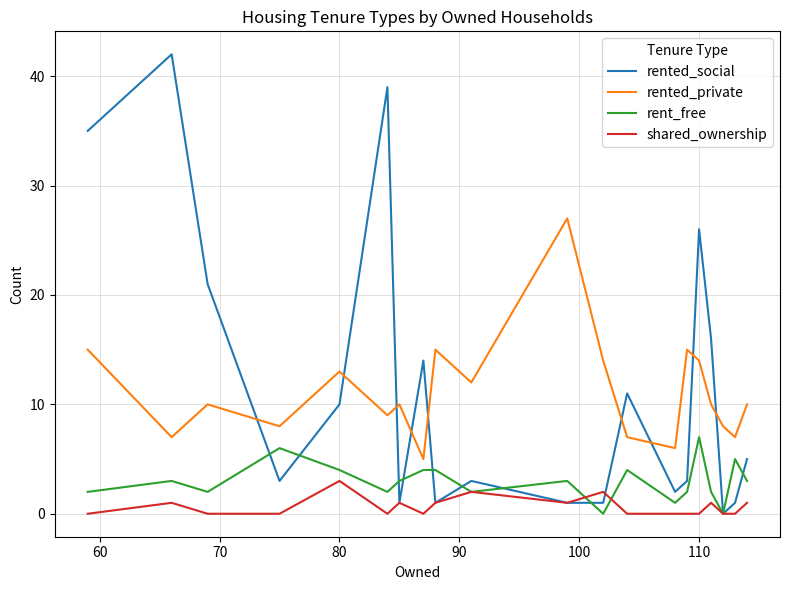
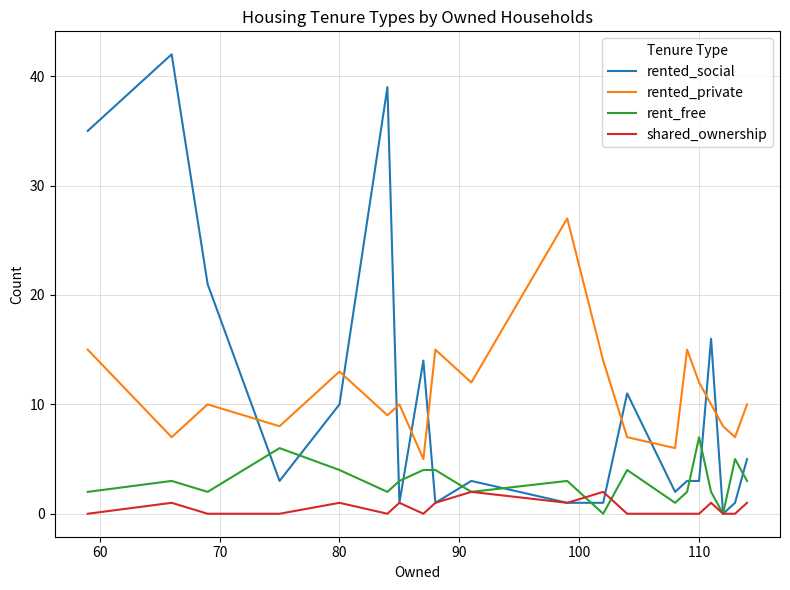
  {
    "rented_social": {
      "80": 10,
-     "110": 26
+     "110": 3
    },
    "rented_private": {
      "80": 13,
-     "110": 14
+     "110": 12
    },
    "rent_free": {
      "80": 4,
      "110": 7
    },
    "shared_ownership": {
-     "80": 3,
+     "80": 1,
      "110": 0
    }
  }
